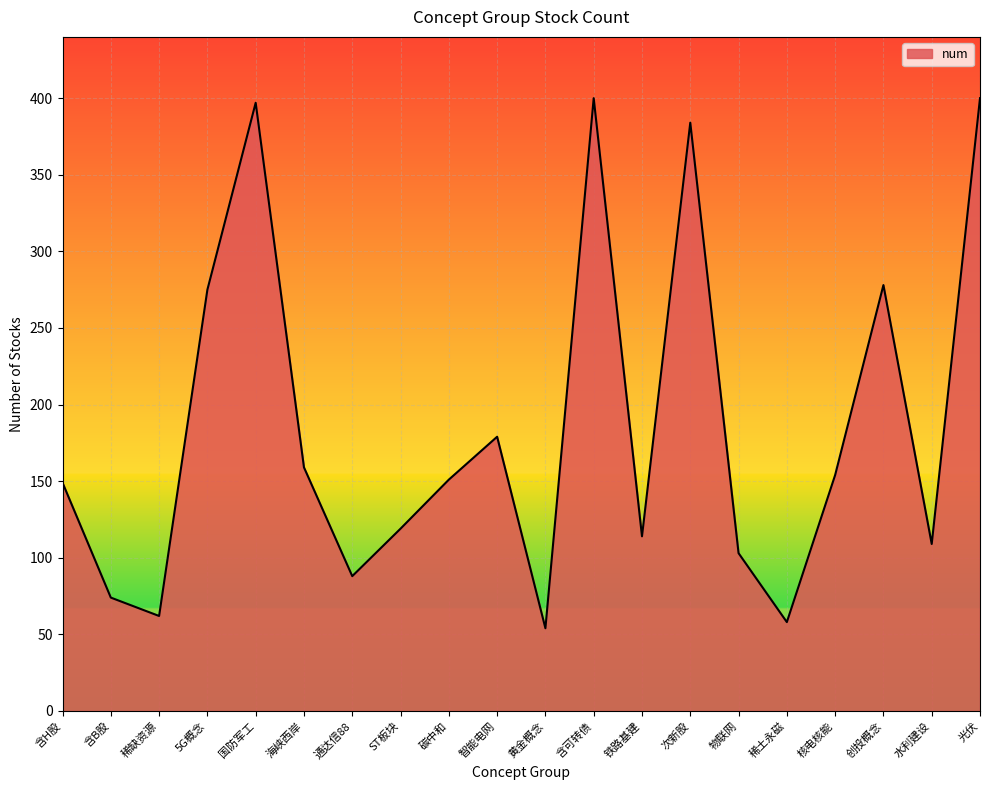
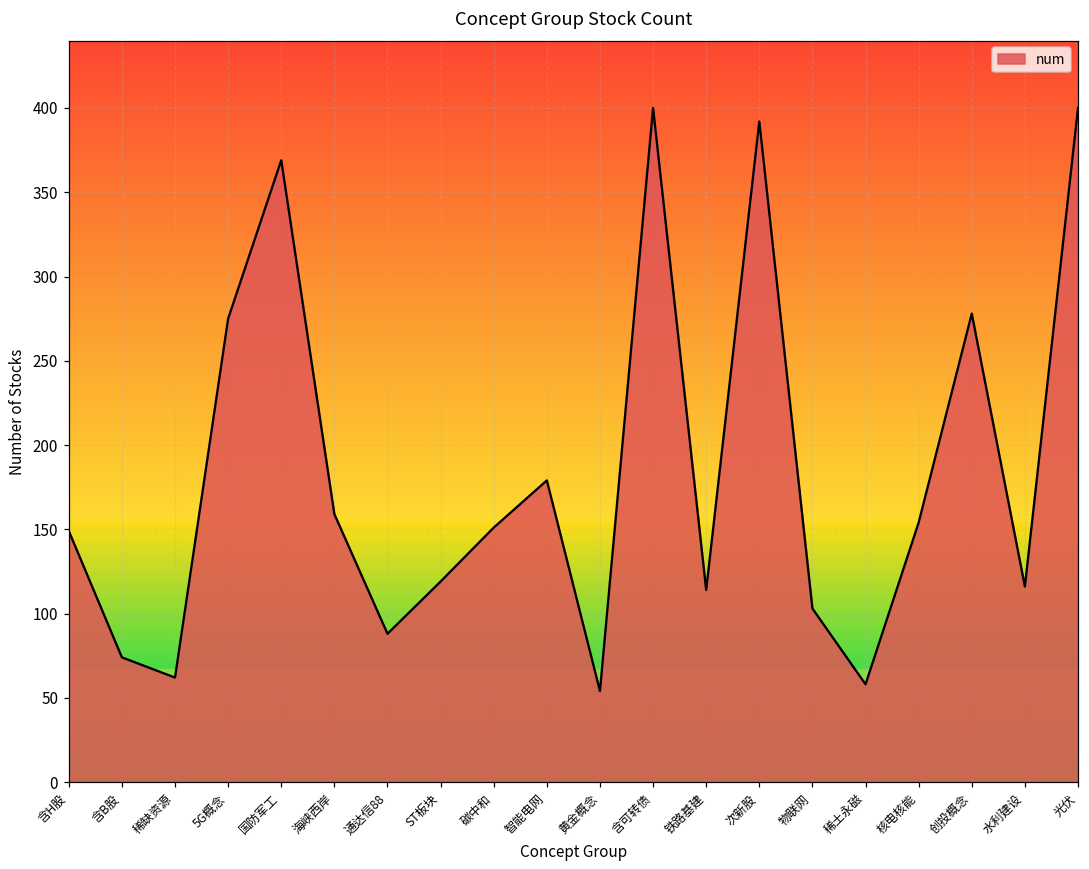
  {
    "含H股": 149,
    "含B股": 74,
    "稀缺资源": 62,
    "5G概念": 275,
-   "国防军工": 397,
+   "国防军工": 369,
    "海峡西岸": 159,
    "通达信88": 88,
    "ST板块": 119,
    "碳中和": 151,
    "智能电网": 179,
    "黄金概念": 54,
    "含可转债": 400,
    "铁路基建": 114,
-   "次新股": 384,
+   "次新股": 392,
    "物联网": 103,
    "稀土永磁": 58,
    "核电核能": 154,
    "创投概念": 278,
-   "水利建设": 109,
+   "水利建设": 116,
    "光伏": 400
  }
